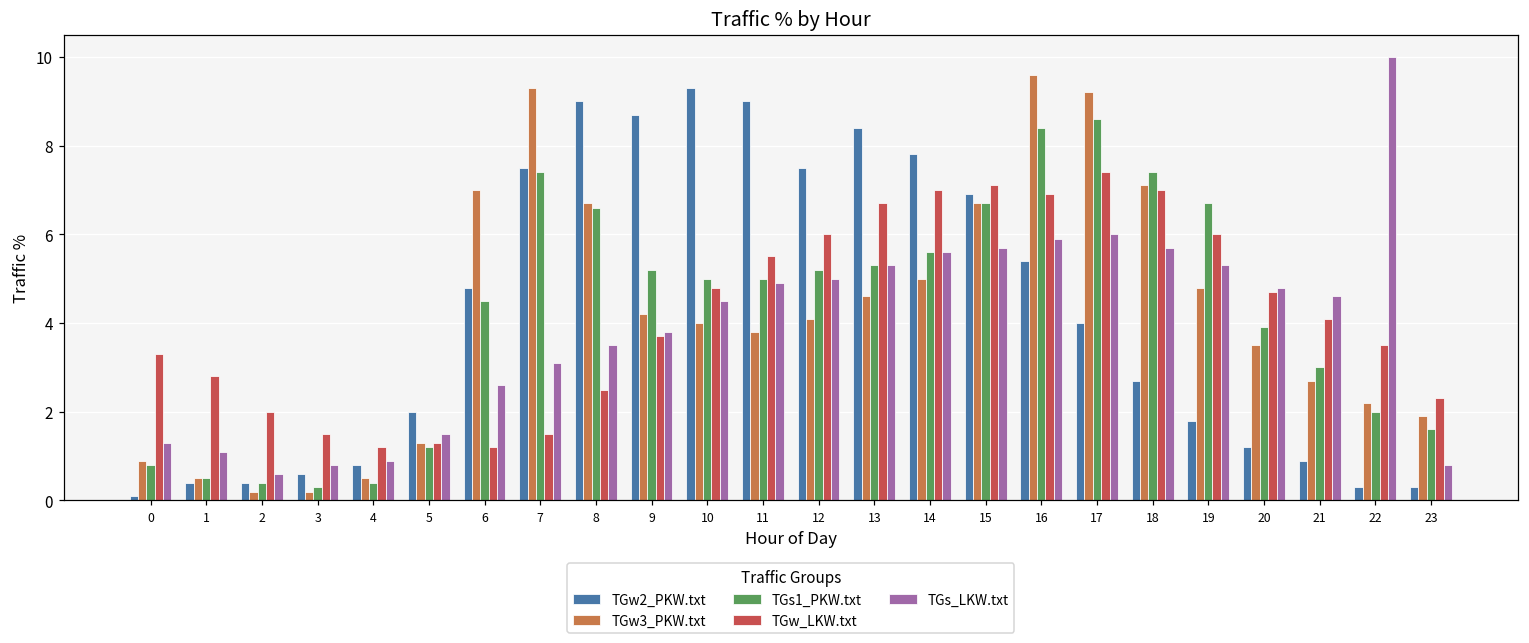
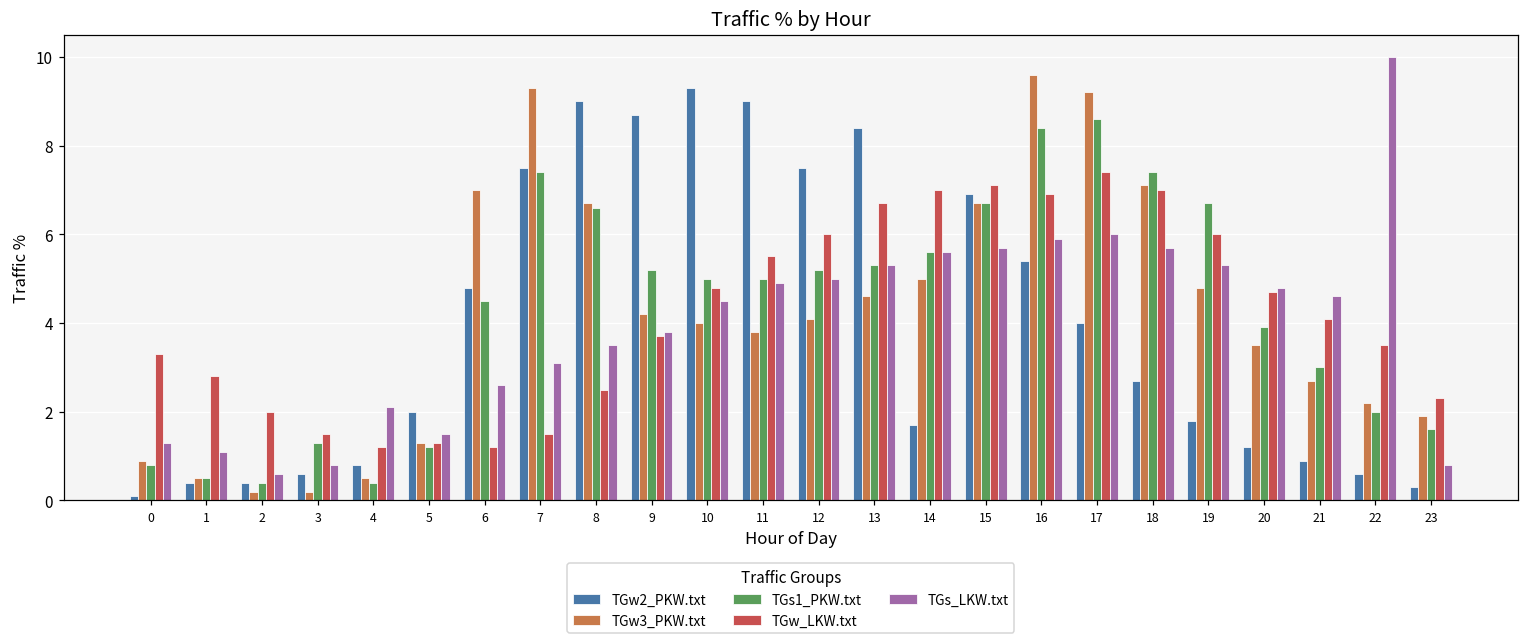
  {
    "TGw2_PKW.txt": {
      "0": 0.1,
      "1": 0.4,
      "2": 0.4,
      "3": 0.6,
      "4": 0.8,
      "5": 2.0,
      "6": 4.8,
      "7": 7.5,
      "8": 9.0,
      "9": 8.7,
      "10": 9.3,
      "11": 9.0,
      "12": 7.5,
      "13": 8.4,
-     "14": 7.8,
+     "14": 1.7,
      "15": 6.9,
      "16": 5.4,
      "17": 4.0,
      "18": 2.7,
      "19": 1.8,
      "20": 1.2,
      "21": 0.9,
-     "22": 0.3,
+     "22": 0.6,
      "23": 0.3
    },
    "TGs1_PKW.txt": {
      "0": 0.8,
      "1": 0.5,
      "2": 0.4,
-     "3": 0.3,
+     "3": 1.3,
      "4": 0.4,
      "5": 1.2,
      "6": 4.5,
      "7": 7.4,
      "8": 6.6,
      "9": 5.2,
      "10": 5.0,
      "11": 5.0,
      "12": 5.2,
      "13": 5.3,
      "14": 5.6,
      "15": 6.7,
      "16": 8.4,
      "17": 8.6,
      "18": 7.4,
      "19": 6.7,
      "20": 3.9,
      "21": 3.0,
      "22": 2.0,
      "23": 1.6
    },
    "TGs_LKW.txt": {
      "0": 1.3,
      "1": 1.1,
      "2": 0.6,
      "3": 0.8,
-     "4": 0.9,
+     "4": 2.1,
      "5": 1.5,
      "6": 2.6,
      "7": 3.1,
      "8": 3.5,
      "9": 3.8,
      "10": 4.5,
      "11": 4.9,
      "12": 5.0,
      "13": 5.3,
      "14": 5.6,
      "15": 5.7,
      "16": 5.9,
      "17": 6.0,
      "18": 5.7,
      "19": 5.3,
      "20": 4.8,
      "21": 4.6,
      "22": 10.0,
      "23": 0.8
    }
  }
